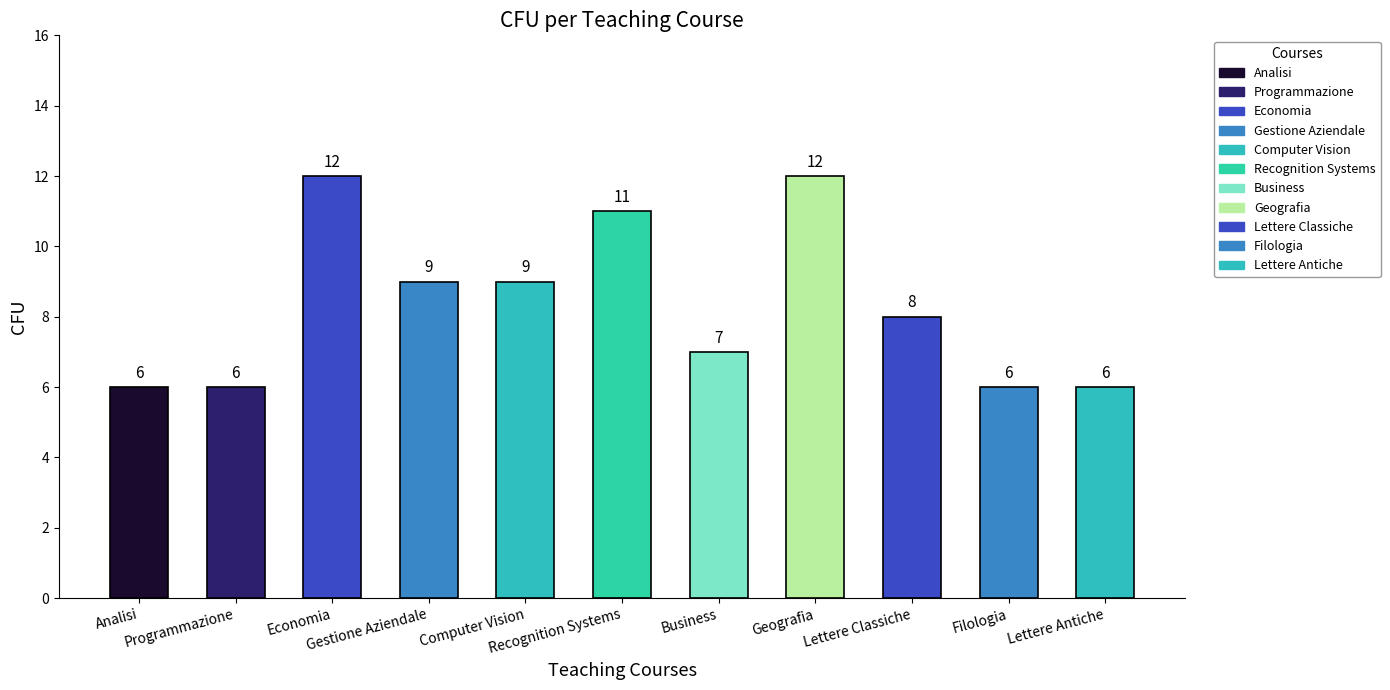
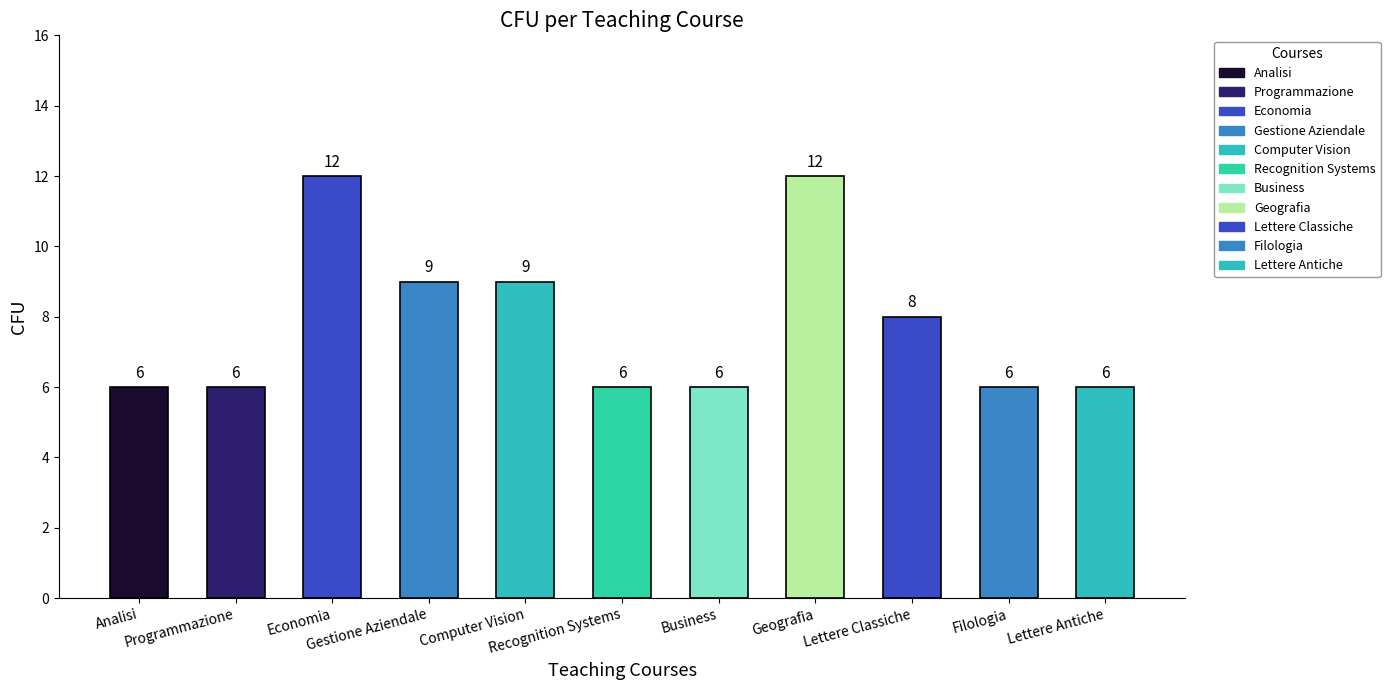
  {
    "Analisi": 6,
    "Programmazione": 6,
    "Economia": 12,
    "Gestione Aziendale": 9,
    "Computer Vision": 9,
-   "Recognition Systems": 11,
-   "Business": 7,
+   "Recognition Systems": 6,
+   "Business": 6,
    "Geografia": 12,
    "Lettere Classiche": 8,
    "Filologia": 6,
    "Lettere Antiche": 6
  }
